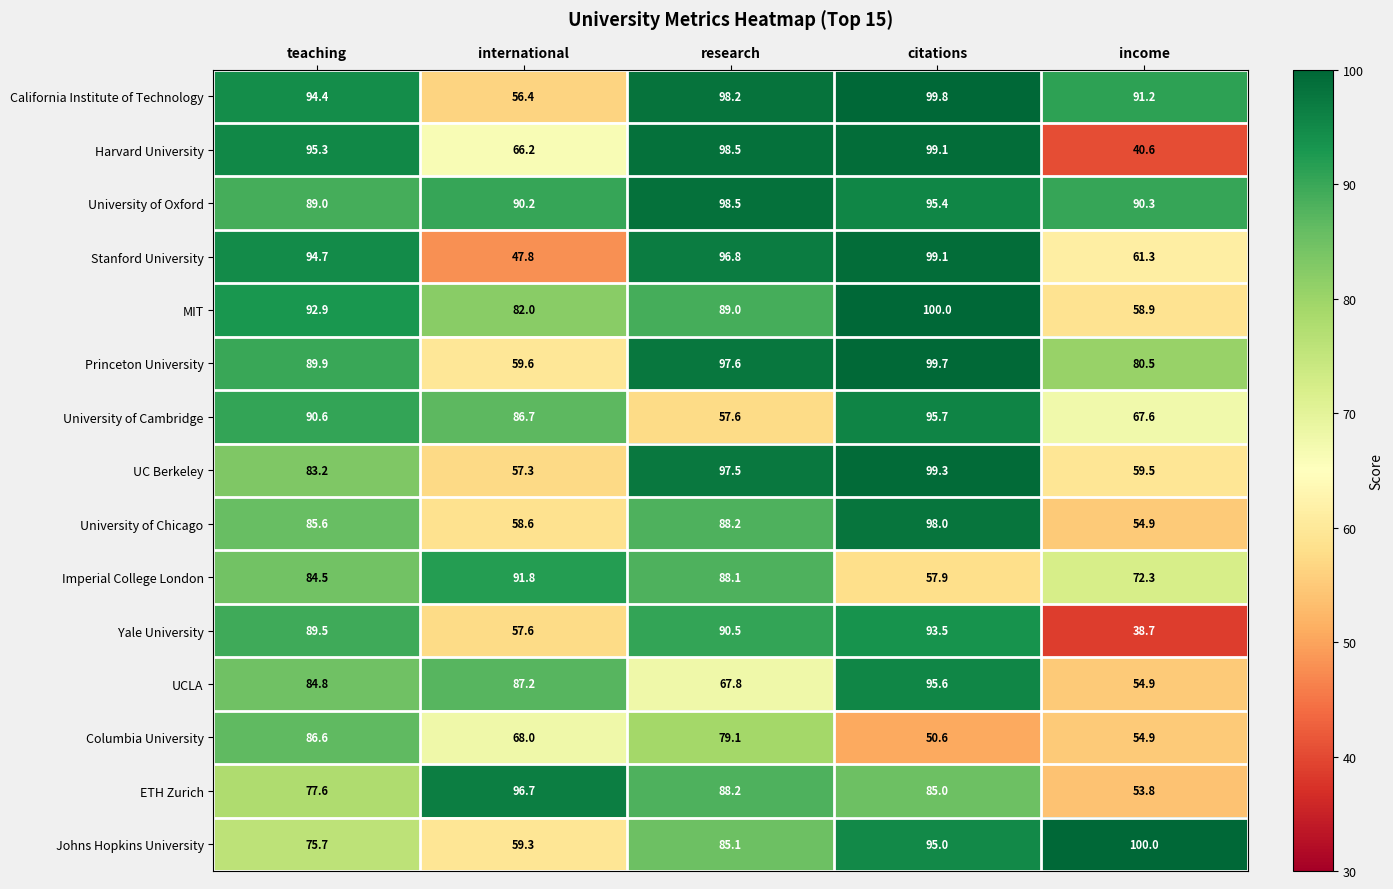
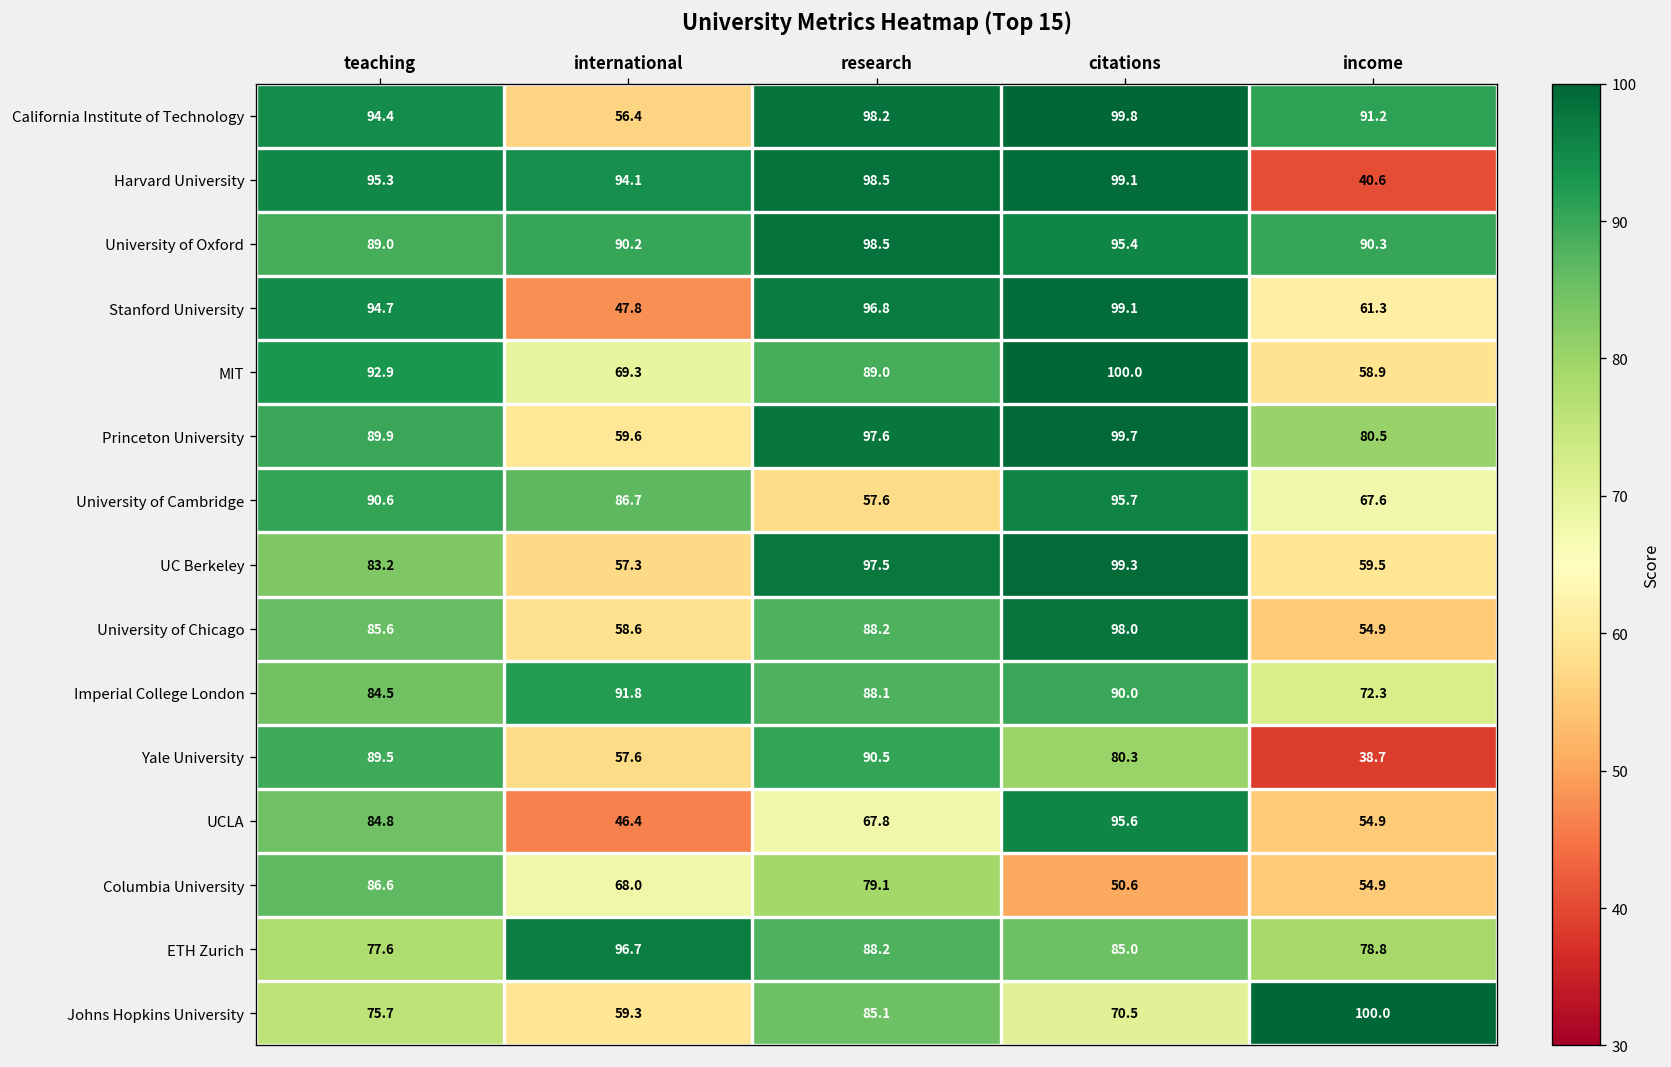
  {
    "California Institute of Technology": {
      "teaching": 94.4,
      "international": 56.4,
      "research": 98.2,
      "citations": 99.8,
      "income": 91.2
    },
    "Harvard University": {
      "teaching": 95.3,
-     "international": 66.2,
+     "international": 94.1,
      "research": 98.5,
      "citations": 99.1,
      "income": 40.6
    },
    "University of Oxford": {
      "teaching": 89.0,
      "international": 90.2,
      "research": 98.5,
      "citations": 95.4,
      "income": 90.3
    },
    "Stanford University": {
      "teaching": 94.7,
      "international": 47.8,
      "research": 96.8,
      "citations": 99.1,
      "income": 61.3
    },
    "MIT": {
      "teaching": 92.9,
-     "international": 82.0,
+     "international": 69.3,
      "research": 89.0,
      "citations": 100.0,
      "income": 58.9
    },
    "Princeton University": {
      "teaching": 89.9,
      "international": 59.6,
      "research": 97.6,
      "citations": 99.7,
      "income": 80.5
    },
    "University of Cambridge": {
      "teaching": 90.6,
      "international": 86.7,
      "research": 57.6,
      "citations": 95.7,
      "income": 67.6
    },
    "UC Berkeley": {
      "teaching": 83.2,
      "international": 57.3,
      "research": 97.5,
      "citations": 99.3,
      "income": 59.5
    },
    "University of Chicago": {
      "teaching": 85.6,
      "international": 58.6,
      "research": 88.2,
      "citations": 98.0,
      "income": 54.9
    },
    "Imperial College London": {
      "teaching": 84.5,
      "international": 91.8,
      "research": 88.1,
-     "citations": 57.9,
+     "citations": 90.0,
      "income": 72.3
    },
    "Yale University": {
      "teaching": 89.5,
      "international": 57.6,
      "research": 90.5,
-     "citations": 93.5,
+     "citations": 80.3,
      "income": 38.7
    },
    "UCLA": {
      "teaching": 84.8,
-     "international": 87.2,
+     "international": 46.4,
      "research": 67.8,
      "citations": 95.6,
      "income": 54.9
    },
    "Columbia University": {
      "teaching": 86.6,
      "international": 68.0,
      "research": 79.1,
      "citations": 50.6,
      "income": 54.9
    },
    "ETH Zurich": {
      "teaching": 77.6,
      "international": 96.7,
      "research": 88.2,
      "citations": 85.0,
-     "income": 53.8
+     "income": 78.8
    },
    "Johns Hopkins University": {
      "teaching": 75.7,
      "international": 59.3,
      "research": 85.1,
-     "citations": 95.0,
+     "citations": 70.5,
      "income": 100.0
    }
  }
